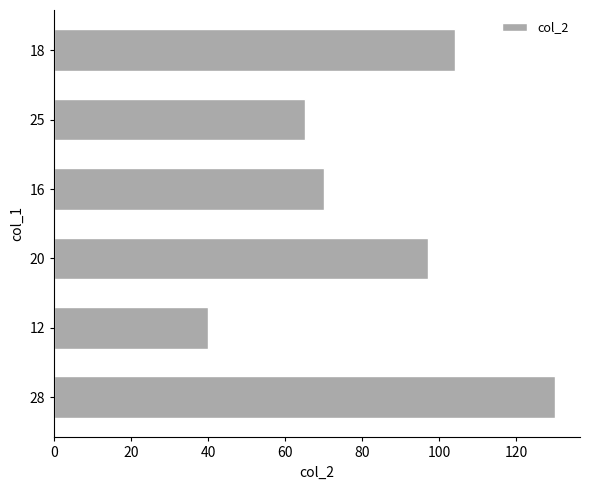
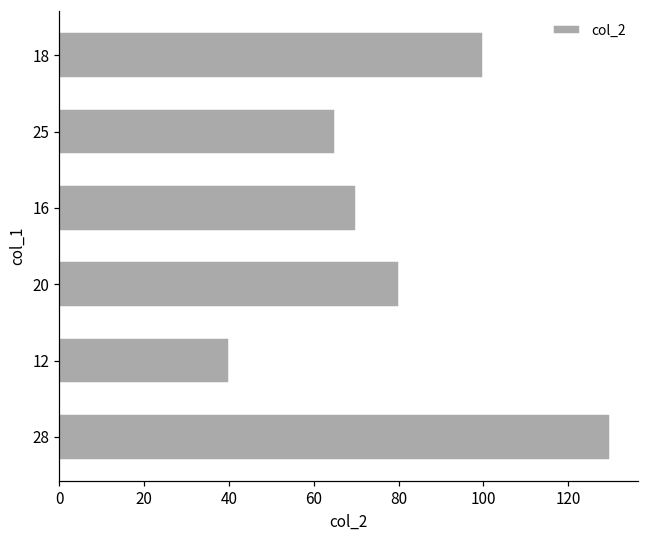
  {
-   "18": 104,
+   "18": 100,
    "25": 65,
    "16": 70,
-   "20": 97,
+   "20": 80,
    "12": 40,
    "28": 130
  }
